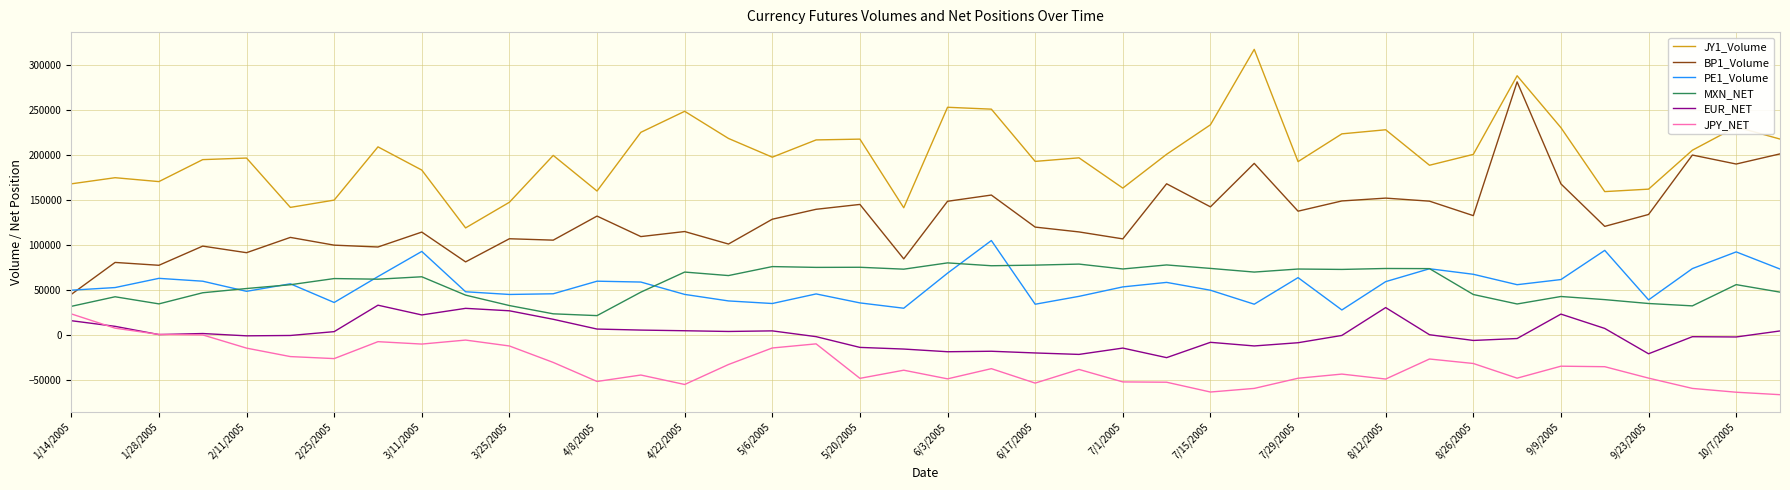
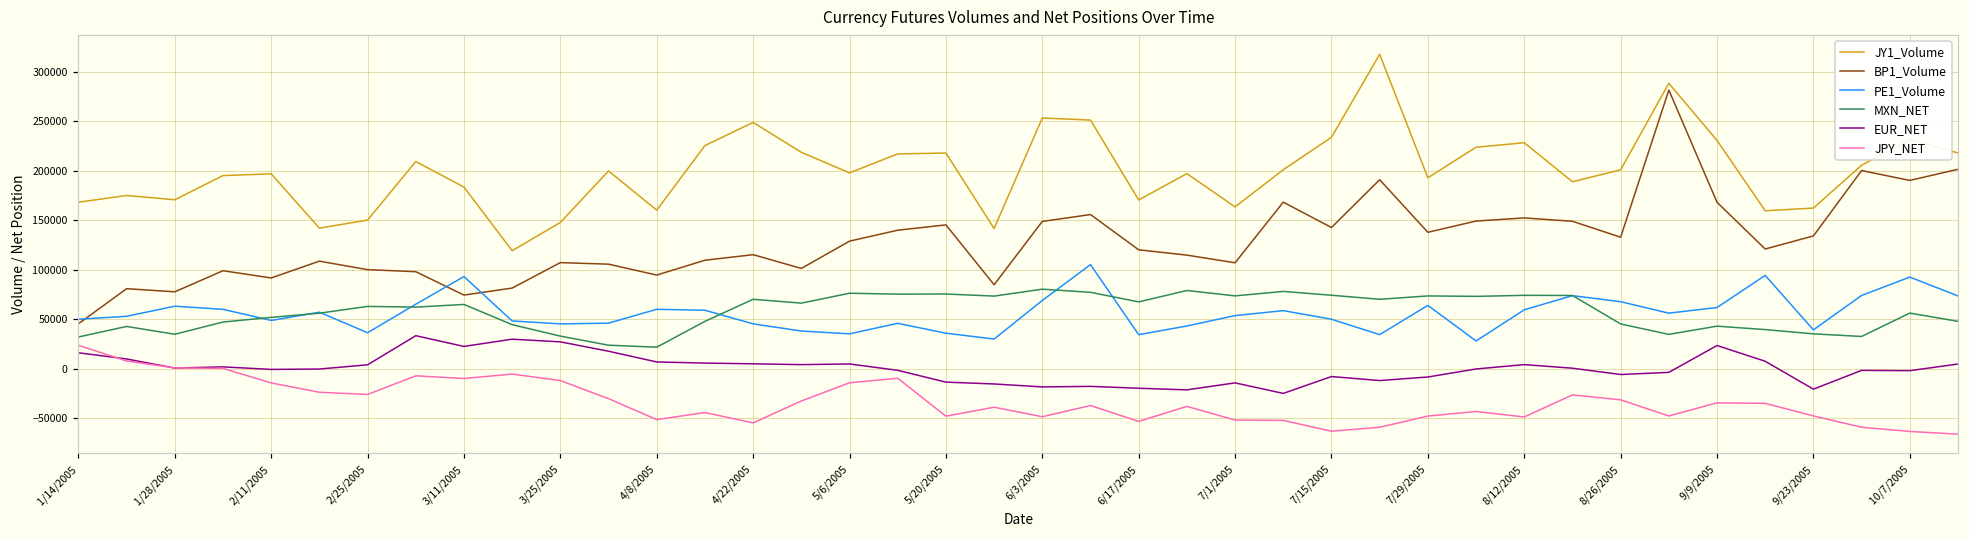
  {
    "JY1_Volume": {
      "1/14/2005": 170000,
      "1/28/2005": 170000,
      "2/11/2005": 200000,
      "2/25/2005": 150000,
      "3/11/2005": 180000,
      "3/25/2005": 150000,
      "4/8/2005": 160000,
      "4/22/2005": 250000,
      "5/6/2005": 200000,
      "5/20/2005": 220000,
      "6/3/2005": 250000,
-     "6/17/2005": 190000,
+     "6/17/2005": 170000,
      "7/1/2005": 160000,
      "7/15/2005": 230000,
      "7/29/2005": 190000,
      "8/12/2005": 230000,
      "8/26/2005": 200000,
      "9/9/2005": 230000,
      "9/23/2005": 160000
    },
    "BP1_Volume": {
      "1/14/2005": 50000,
      "1/28/2005": 80000,
      "2/11/2005": 90000,
      "2/25/2005": 100000,
-     "3/11/2005": 110000,
+     "3/11/2005": 70000,
      "3/25/2005": 110000,
-     "4/8/2005": 130000,
+     "4/8/2005": 90000,
      "4/22/2005": 120000,
      "5/6/2005": 130000,
      "5/20/2005": 150000,
      "6/3/2005": 150000,
      "6/17/2005": 120000,
      "7/1/2005": 110000,
      "7/15/2005": 140000,
      "7/29/2005": 140000,
      "8/12/2005": 150000,
      "8/26/2005": 130000,
      "9/9/2005": 170000,
      "9/23/2005": 130000,
      "10/7/2005": 190000
    },
    "PE1_Volume": {
      "1/14/2005": 50000,
      "1/28/2005": 60000,
      "2/11/2005": 50000,
      "2/25/2005": 40000,
      "3/11/2005": 90000,
      "3/25/2005": 50000,
      "4/8/2005": 60000,
      "4/22/2005": 50000,
      "5/6/2005": 40000,
      "5/20/2005": 40000,
      "6/3/2005": 70000,
      "6/17/2005": 30000,
      "7/1/2005": 50000,
      "7/15/2005": 50000,
      "7/29/2005": 60000,
      "8/12/2005": 60000,
      "8/26/2005": 70000,
      "9/9/2005": 60000,
      "9/23/2005": 40000,
      "10/7/2005": 90000
    },
    "MXN_NET": {
      "1/14/2005": 30000,
      "1/28/2005": 30000,
      "2/11/2005": 50000,
      "2/25/2005": 60000,
      "3/11/2005": 60000,
      "3/25/2005": 30000,
      "4/8/2005": 20000,
      "4/22/2005": 70000,
      "5/6/2005": 80000,
      "5/20/2005": 80000,
      "6/3/2005": 80000,
-     "6/17/2005": 80000,
+     "6/17/2005": 70000,
      "7/1/2005": 70000,
      "7/15/2005": 70000,
      "7/29/2005": 70000,
      "8/12/2005": 70000,
      "8/26/2005": 50000,
      "9/9/2005": 40000,
      "9/23/2005": 40000,
      "10/7/2005": 60000
    },
    "EUR_NET": {
      "1/14/2005": 20000,
      "2/11/2005": 0,
      "2/25/2005": 0,
      "3/11/2005": 20000,
      "3/25/2005": 30000,
      "4/8/2005": 10000,
      "4/22/2005": 10000,
      "5/6/2005": 0,
      "5/20/2005": -10000,
      "6/3/2005": -20000,
      "6/17/2005": -20000,
      "7/1/2005": -10000,
      "7/15/2005": -10000,
      "7/29/2005": -10000,
-     "8/12/2005": 30000,
+     "8/12/2005": 0,
      "8/26/2005": -10000,
      "9/9/2005": 20000,
      "9/23/2005": -20000,
      "10/7/2005": 0
    },
    "JPY_NET": {
      "1/14/2005": 20000,
      "2/11/2005": -10000,
      "2/25/2005": -30000,
      "3/11/2005": -10000,
      "3/25/2005": -10000,
      "4/8/2005": -50000,
      "4/22/2005": -50000,
      "5/6/2005": -10000,
      "5/20/2005": -50000,
      "6/3/2005": -50000,
      "6/17/2005": -50000,
      "7/1/2005": -50000,
      "7/15/2005": -60000,
      "7/29/2005": -50000,
      "8/12/2005": -50000,
      "8/26/2005": -30000,
      "9/9/2005": -30000,
      "9/23/2005": -50000,
      "10/7/2005": -60000
    }
  }
